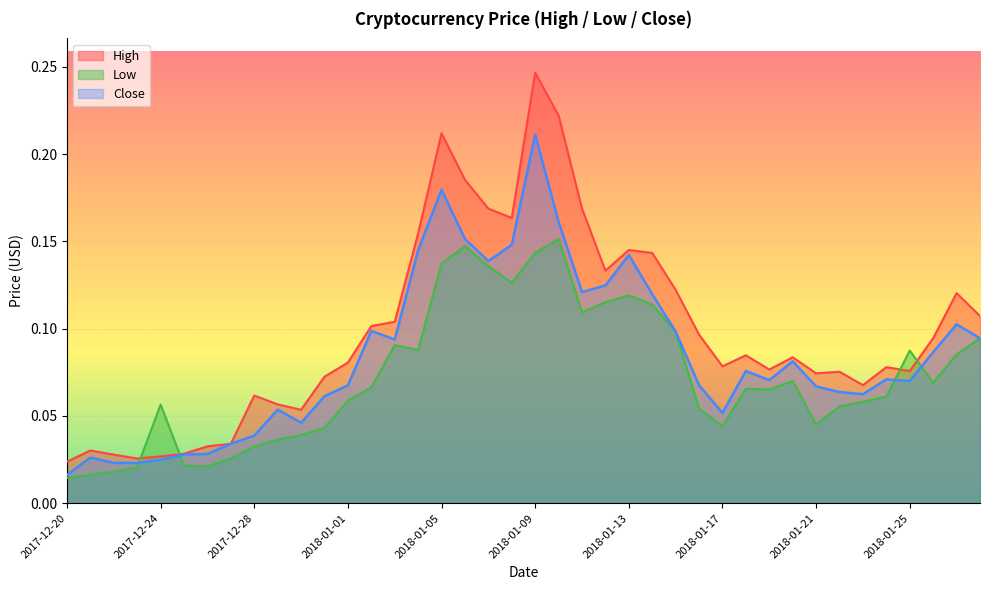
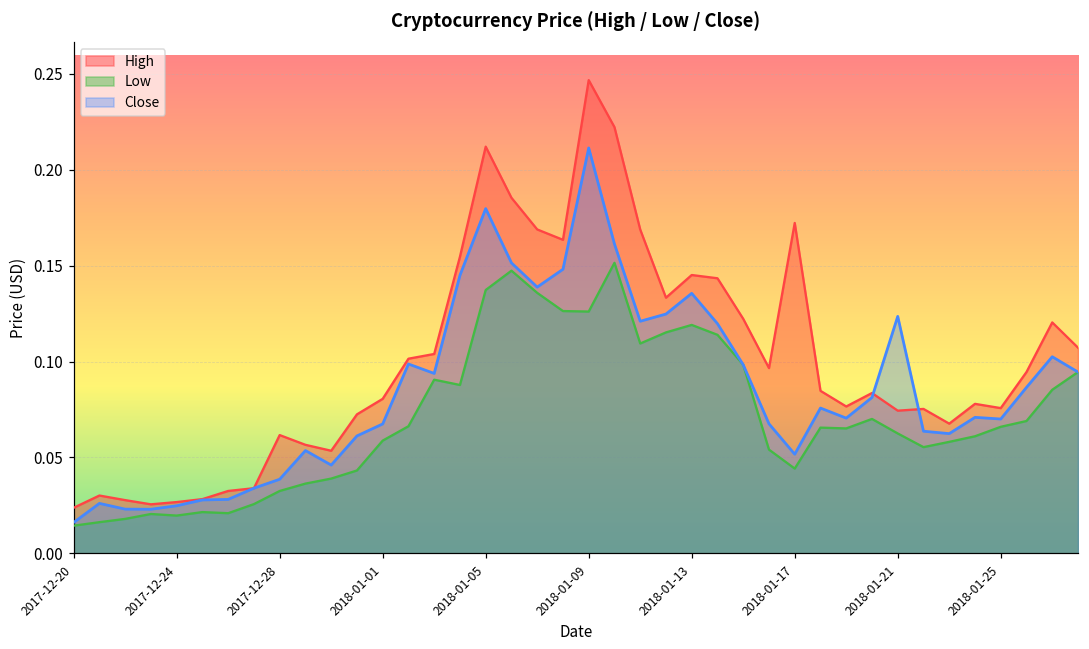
  {
    "High": {
      "2017-12-20": 0.024,
      "2017-12-24": 0.027,
      "2017-12-28": 0.062,
      "2018-01-01": 0.081,
      "2018-01-05": 0.212,
      "2018-01-09": 0.247,
      "2018-01-13": 0.145,
-     "2018-01-17": 0.078,
+     "2018-01-17": 0.172,
      "2018-01-21": 0.074,
      "2018-01-25": 0.076
    },
    "Low": {
      "2017-12-20": 0.014,
-     "2017-12-24": 0.057,
+     "2017-12-24": 0.020,
      "2017-12-28": 0.033,
      "2018-01-01": 0.059,
      "2018-01-05": 0.137,
-     "2018-01-09": 0.143,
+     "2018-01-09": 0.126,
      "2018-01-13": 0.119,
      "2018-01-17": 0.044,
-     "2018-01-21": 0.045,
-     "2018-01-25": 0.087
+     "2018-01-21": 0.063,
+     "2018-01-25": 0.066
    },
    "Close": {
      "2017-12-20": 0.016,
      "2017-12-24": 0.025,
      "2017-12-28": 0.039,
      "2018-01-01": 0.067,
      "2018-01-05": 0.180,
      "2018-01-09": 0.211,
-     "2018-01-13": 0.142,
+     "2018-01-13": 0.136,
      "2018-01-17": 0.052,
-     "2018-01-21": 0.067,
+     "2018-01-21": 0.124,
      "2018-01-25": 0.070
    }
  }
